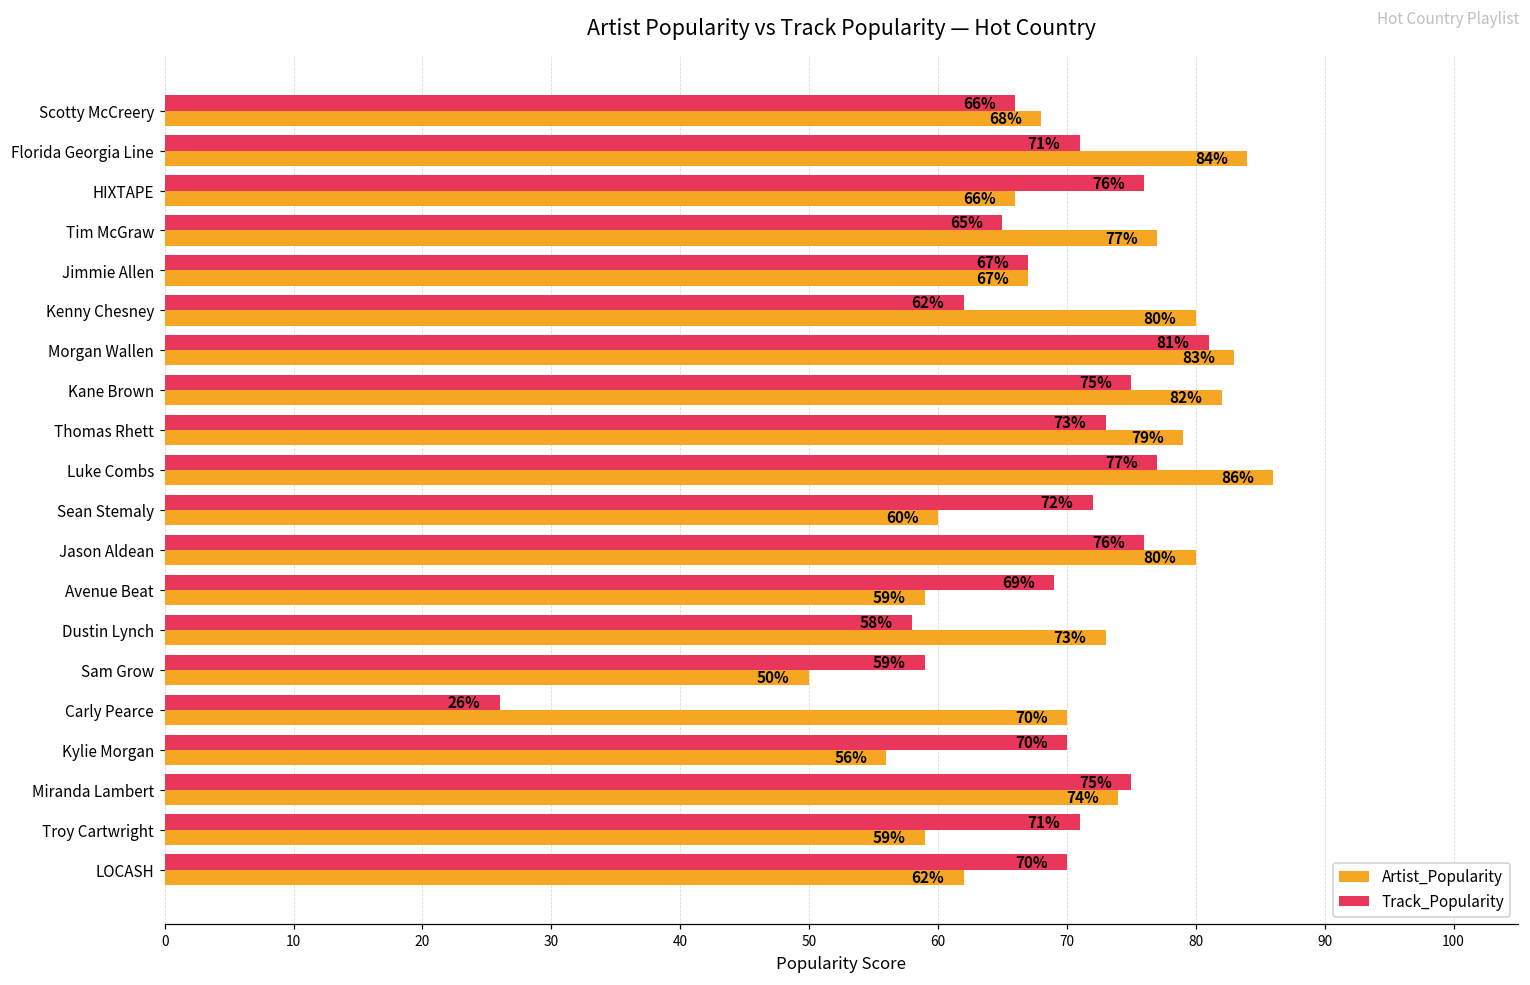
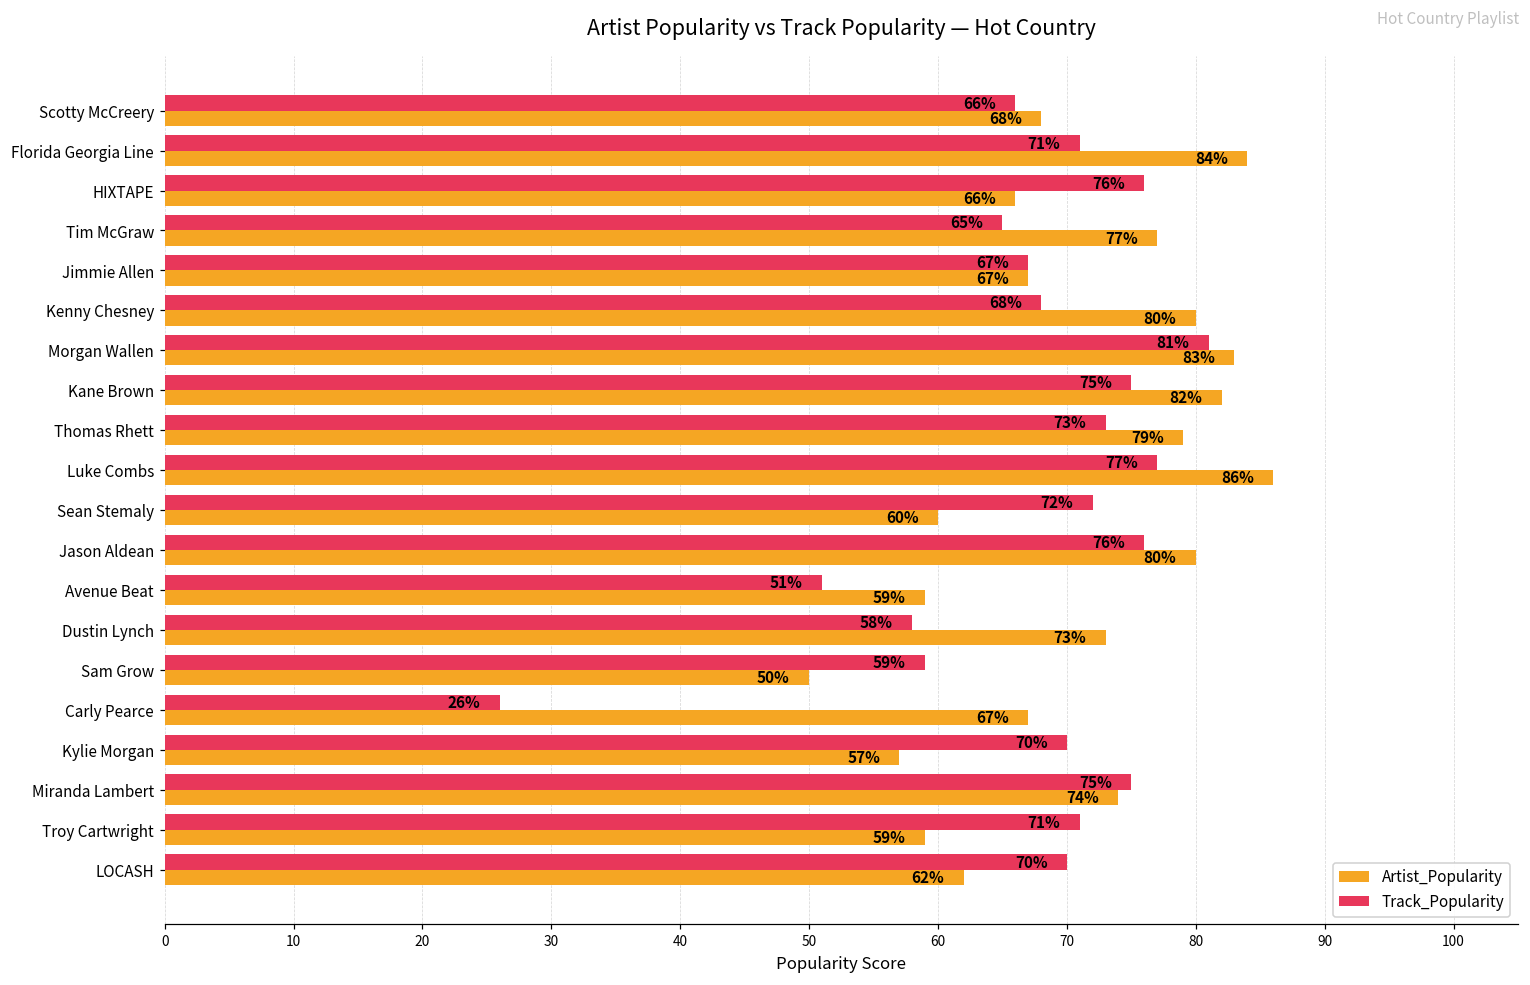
  {
    "Artist_Popularity": {
      "Scotty McCreery": "68%",
      "Florida Georgia Line": "84%",
      "HIXTAPE": "66%",
      "Tim McGraw": "77%",
      "Jimmie Allen": "67%",
      "Kenny Chesney": "80%",
      "Morgan Wallen": "83%",
      "Kane Brown": "82%",
      "Thomas Rhett": "79%",
      "Luke Combs": "86%",
      "Sean Stemaly": "60%",
      "Jason Aldean": "80%",
      "Avenue Beat": "59%",
      "Dustin Lynch": "73%",
      "Sam Grow": "50%",
-     "Carly Pearce": "70%",
-     "Kylie Morgan": "56%",
+     "Carly Pearce": "67%",
+     "Kylie Morgan": "57%",
      "Miranda Lambert": "74%",
      "Troy Cartwright": "59%",
      "LOCASH": "62%"
    },
    "Track_Popularity": {
      "Scotty McCreery": "66%",
      "Florida Georgia Line": "71%",
      "HIXTAPE": "76%",
      "Tim McGraw": "65%",
      "Jimmie Allen": "67%",
-     "Kenny Chesney": "62%",
+     "Kenny Chesney": "68%",
      "Morgan Wallen": "81%",
      "Kane Brown": "75%",
      "Thomas Rhett": "73%",
      "Luke Combs": "77%",
      "Sean Stemaly": "72%",
      "Jason Aldean": "76%",
-     "Avenue Beat": "69%",
+     "Avenue Beat": "51%",
      "Dustin Lynch": "58%",
      "Sam Grow": "59%",
      "Carly Pearce": "26%",
      "Kylie Morgan": "70%",
      "Miranda Lambert": "75%",
      "Troy Cartwright": "71%",
      "LOCASH": "70%"
    }
  }
